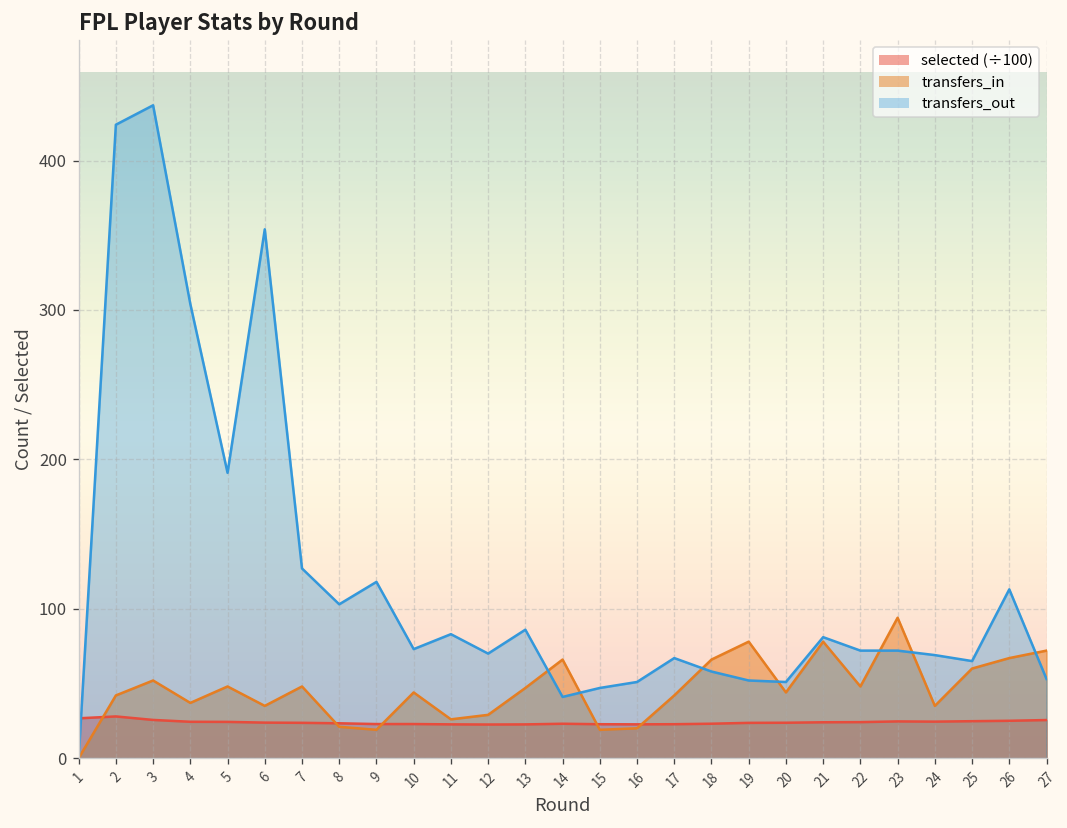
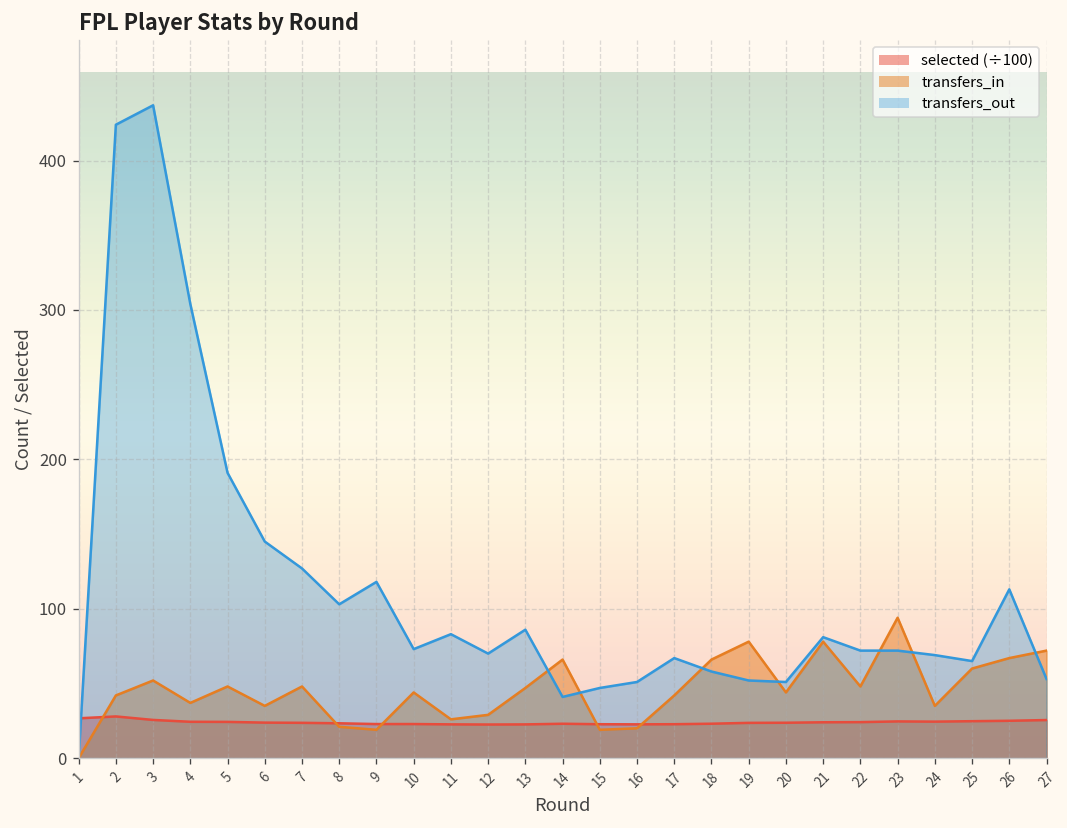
  {
    "transfers_out": {
      "2": 424,
      "3": 437,
      "4": 304,
      "5": 191,
-     "6": 354,
+     "6": 145,
      "7": 127,
      "8": 103,
      "9": 118,
      "10": 73,
      "11": 83,
      "12": 70,
      "13": 86,
      "14": 41,
      "15": 47,
      "16": 51,
      "17": 67,
      "18": 58,
      "19": 52,
      "20": 51,
      "21": 81,
      "22": 72,
      "23": 72,
      "24": 69,
      "25": 65,
      "26": 113,
      "27": 53
    }
  }
